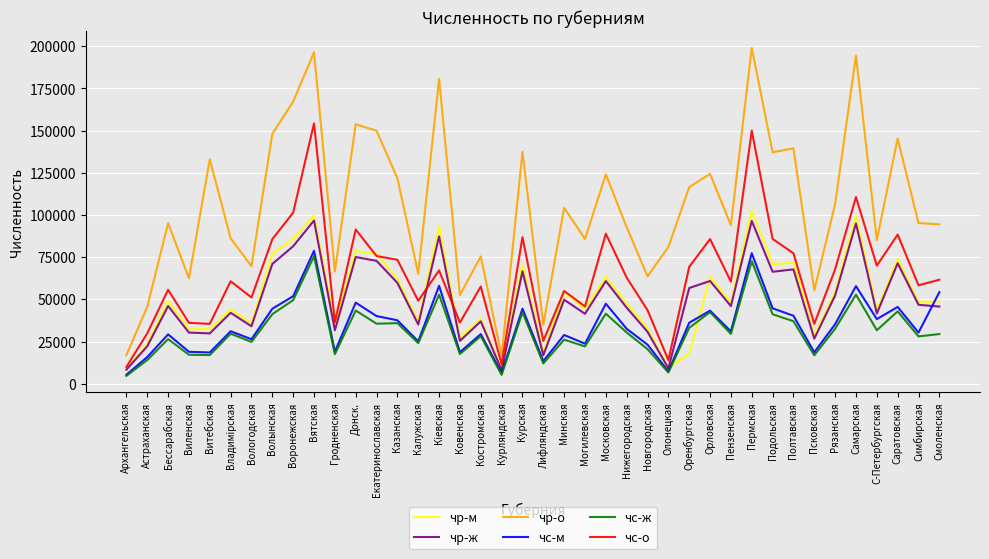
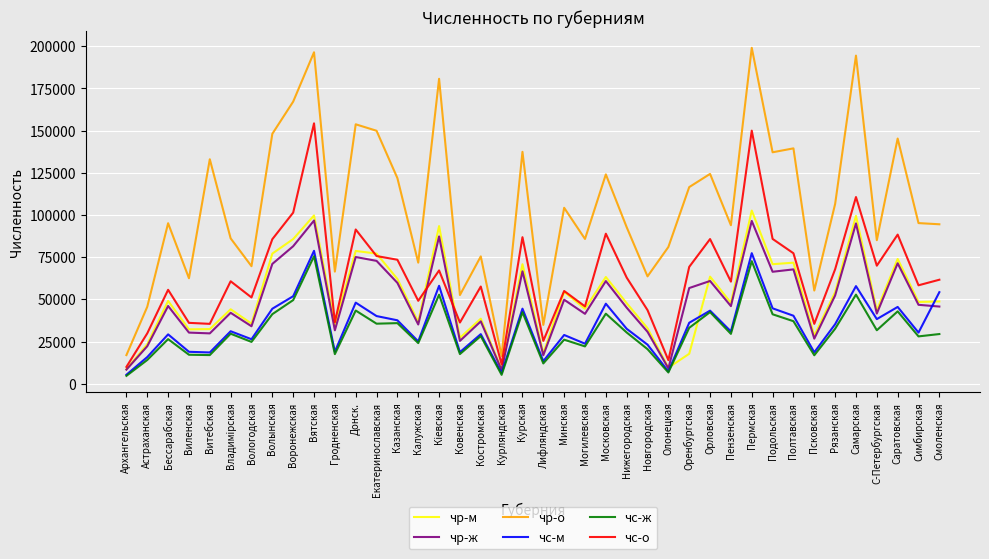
  {
    "чр-о": {
      "Архангельская": 17000,
      "Астраханская": 46000,
      "Бессарабская": 95000,
      "Виленская": 62000,
      "Витебская": 133000,
      "Владимірская": 86000,
      "Вологодская": 70000,
      "Волынская": 148000,
      "Воронежская": 167000,
      "Вятская": 196000,
      "Гродненская": 66000,
      "Донск.": 154000,
      "Екатеринославская": 150000,
      "Казанская": 122000,
-     "Калужская": 65000,
+     "Калужская": 72000,
      "Кіевская": 181000,
      "Ковенская": 53000,
      "Костромская": 75000,
      "Курляндская": 16000,
      "Курская": 137000,
      "Лифляндская": 35000,
      "Минская": 104000,
      "Могилевская": 86000,
      "Московская": 124000,
      "Нижегородская": 93000,
      "Новгородская": 64000,
      "Олонецкая": 81000,
      "Оренбургская": 117000,
      "Орловская": 124000,
      "Пензенская": 94000,
      "Пермская": 199000,
      "Подольская": 137000,
      "Полтавская": 139000,
      "Псковская": 55000,
      "Рязанская": 107000,
      "Самарская": 194000,
      "С-Петербургская": 85000,
      "Саратовская": 145000,
      "Симбирская": 95000,
      "Смоленская": 94000
    }
  }
